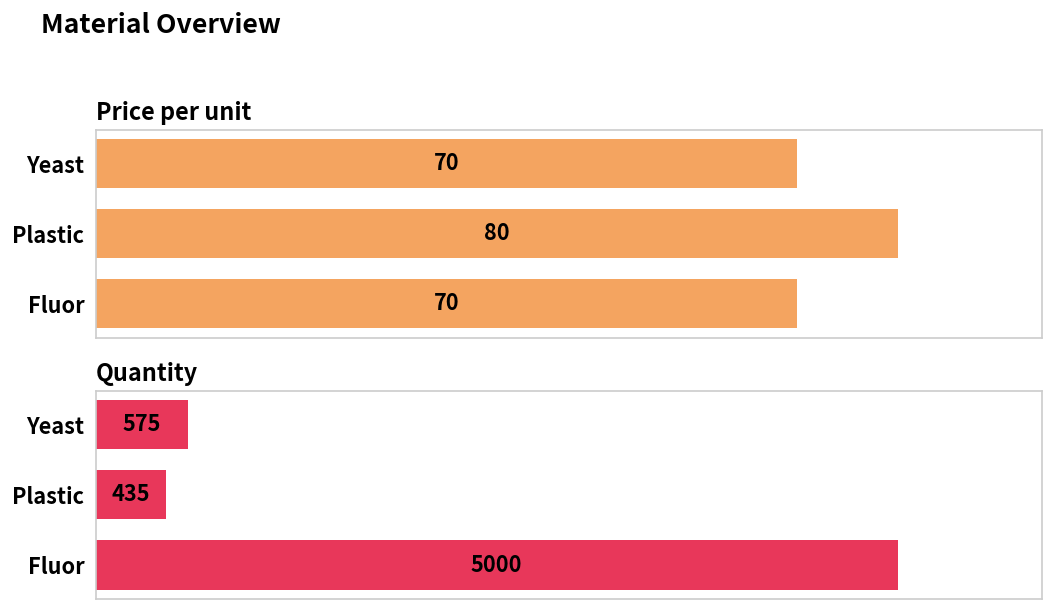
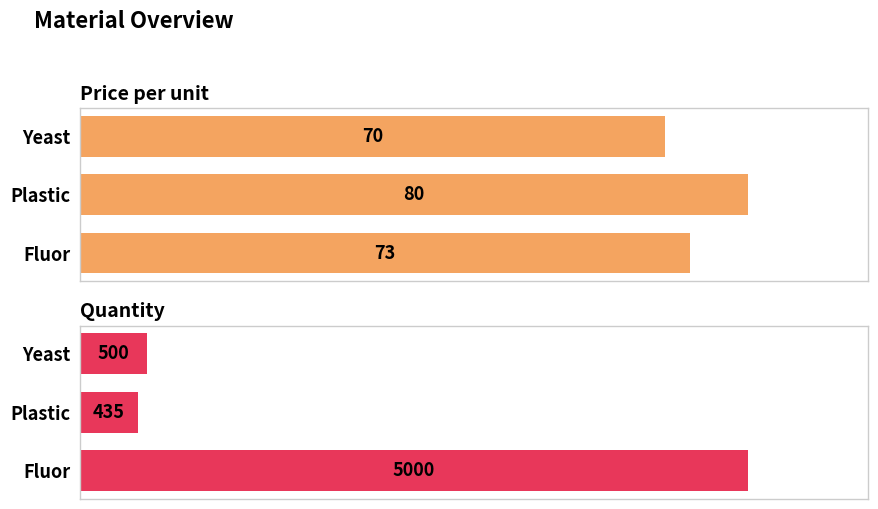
  {
    "Price per unit": {
      "Yeast": 70,
      "Plastic": 80,
-     "Fluor": 70
+     "Fluor": 73
    },
    "Quantity": {
-     "Yeast": 575,
+     "Yeast": 500,
      "Plastic": 435,
      "Fluor": 5000
    }
  }
